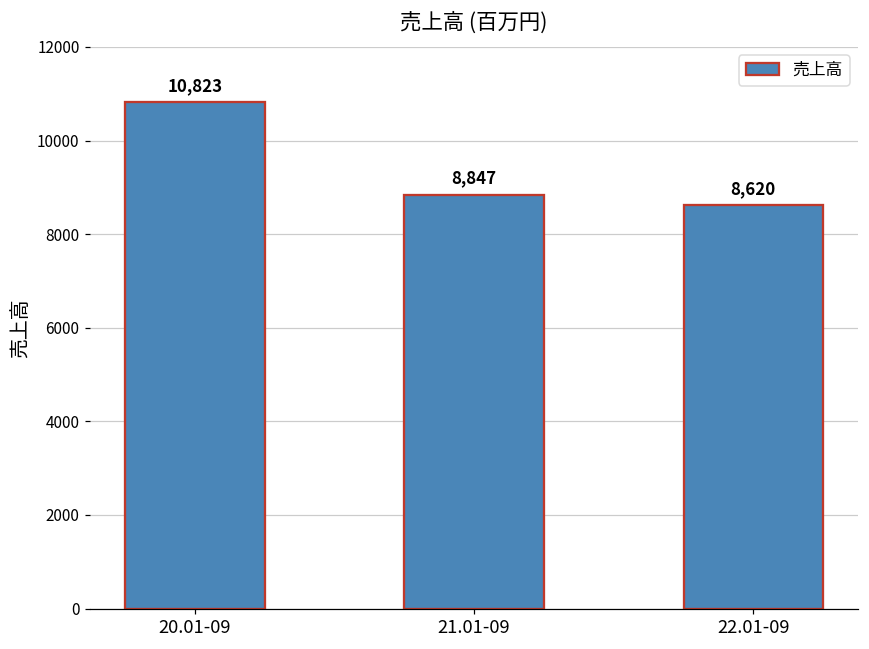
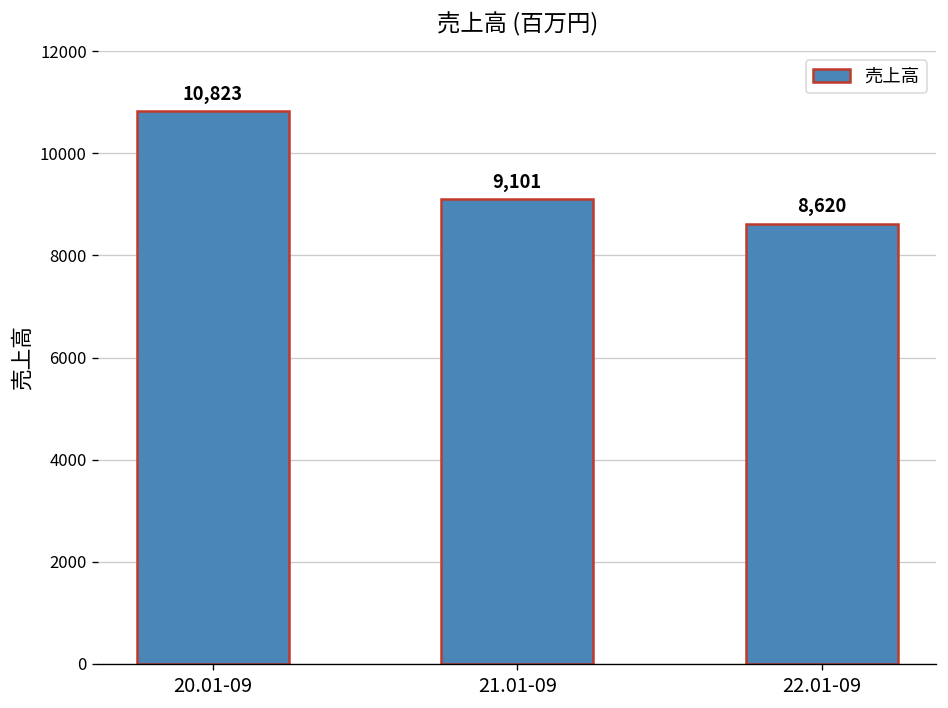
  {
    "20.01-09": "10,823",
-   "21.01-09": "8,847",
+   "21.01-09": "9,101",
    "22.01-09": "8,620"
  }
